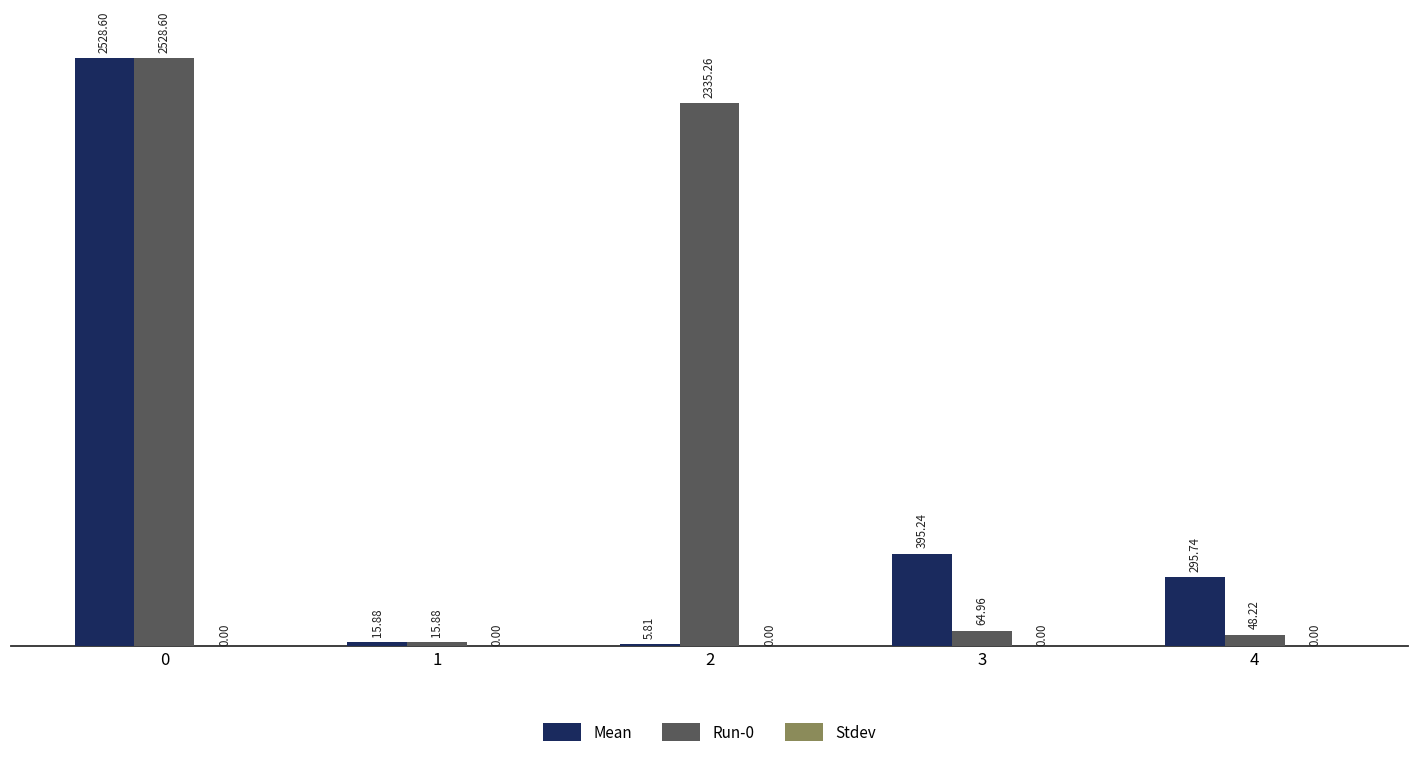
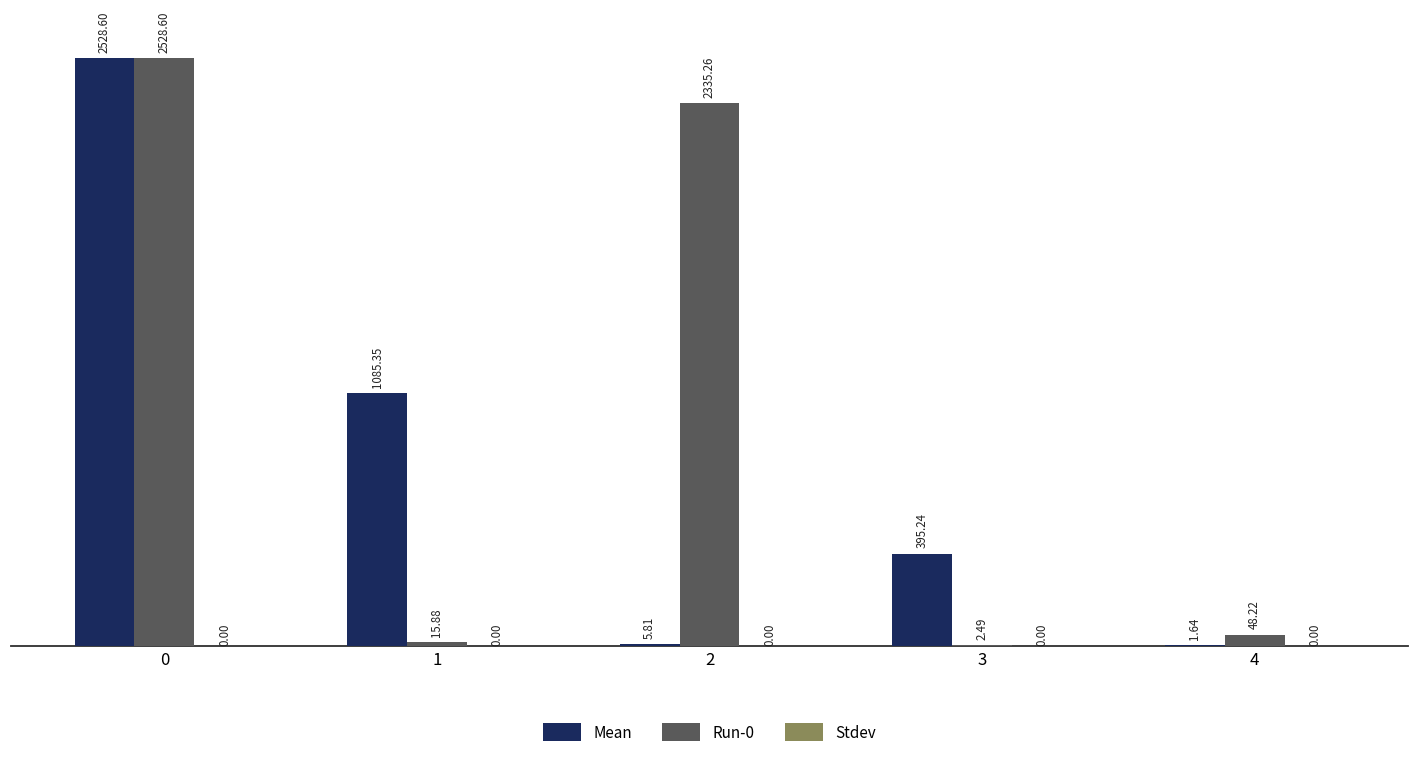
  {
    "Mean": {
      "0": 2528.60,
-     "1": 15.88,
+     "1": 1085.35,
      "2": 5.81,
      "3": 395.24,
-     "4": 295.74
+     "4": 1.64
    },
    "Run-0": {
      "0": 2528.60,
      "1": 15.88,
      "2": 2335.26,
-     "3": 64.96,
+     "3": 2.49,
      "4": 48.22
    },
    "Stdev": {
      "0": 0.00,
      "1": 0.00,
      "2": 0.00,
      "3": 0.00,
      "4": 0.00
    }
  }
